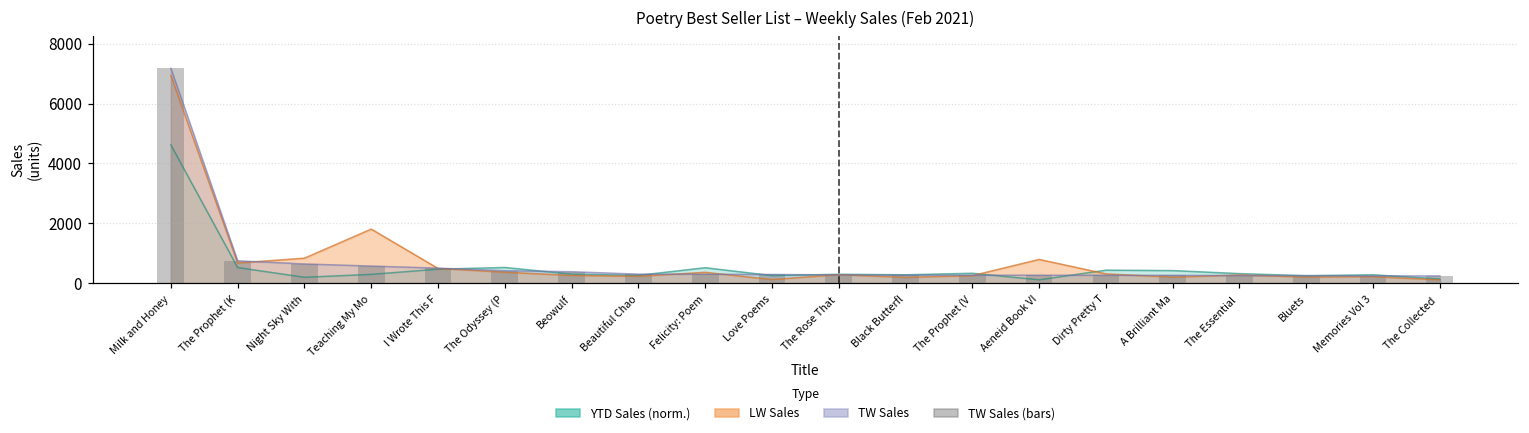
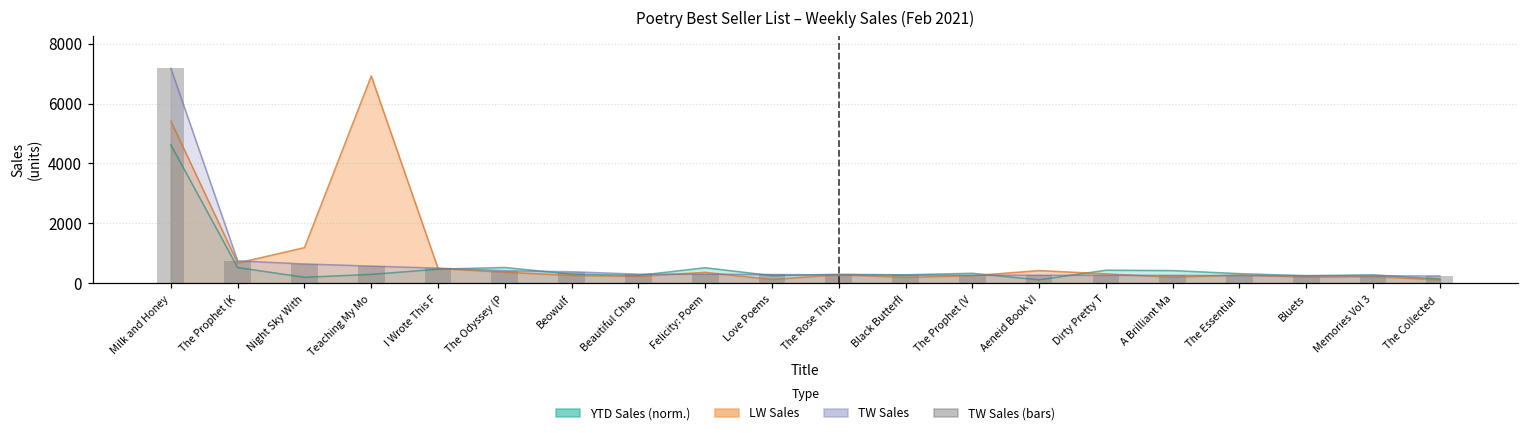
  {
    "LW Sales": {
-     "Milk and Honey": 6900,
-     "Night Sky With": 800,
-     "Teaching My Mo": 1800,
+     "Milk and Honey": 5400,
+     "Night Sky With": 1200,
+     "Teaching My Mo": 6900,
      "Love Poems": 100,
-     "Aeneid Book VI": 800
+     "Aeneid Book VI": 400
    }
  }
